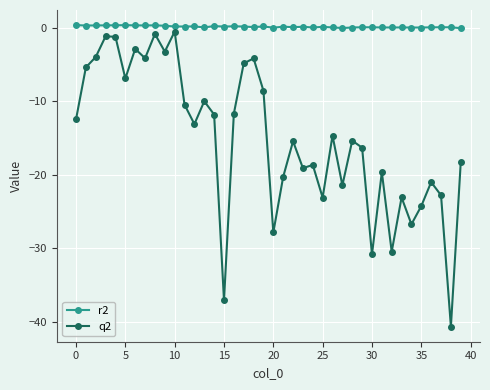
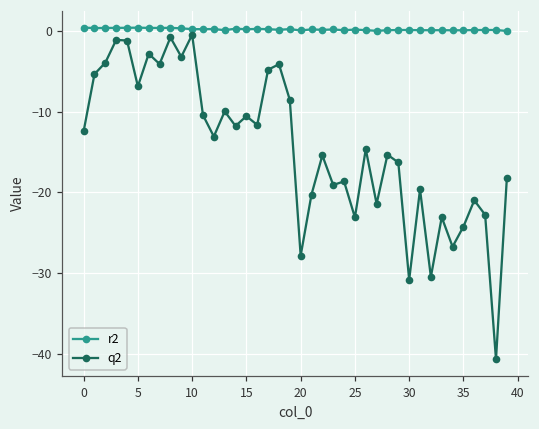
  {
    "r2": {
      "0": 0,
      "5": 0,
      "10": 0,
      "15": 0,
      "20": 0,
      "25": 0,
      "30": 0,
      "35": 0
    },
    "q2": {
      "0": -12,
      "5": -7,
      "10": 0,
-     "15": -37,
+     "15": -11,
      "20": -28,
      "25": -23,
      "30": -31,
      "35": -24
    }
  }
